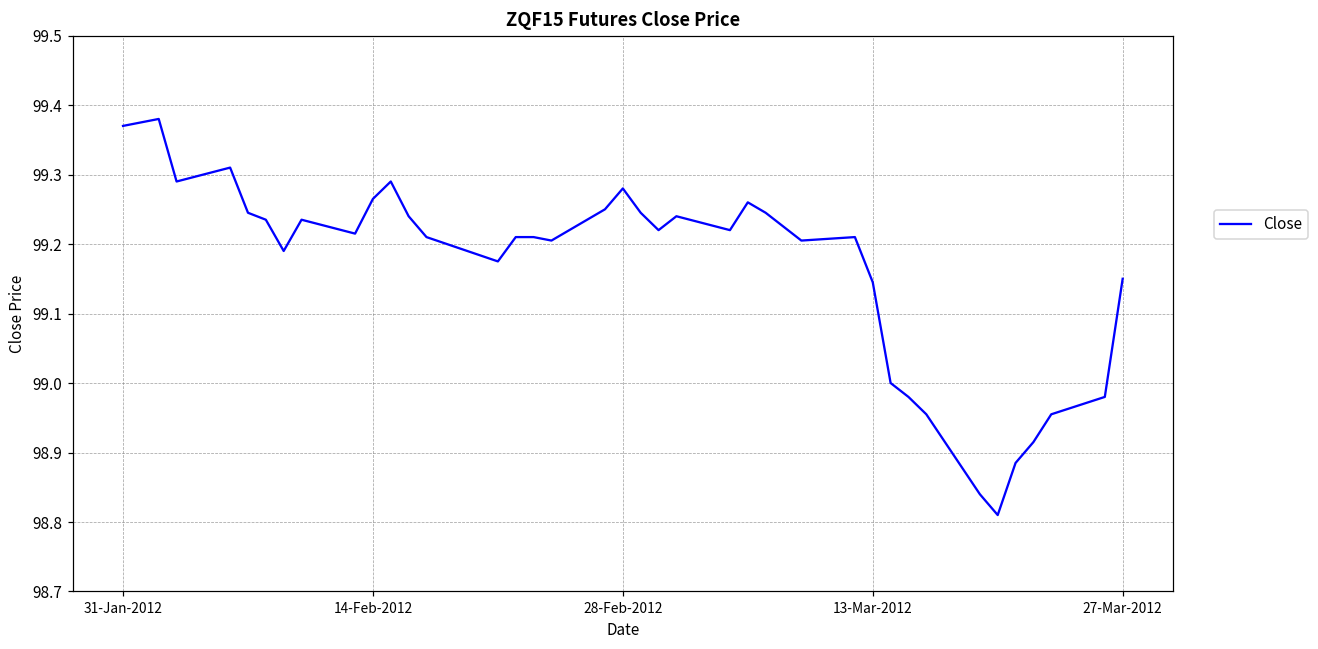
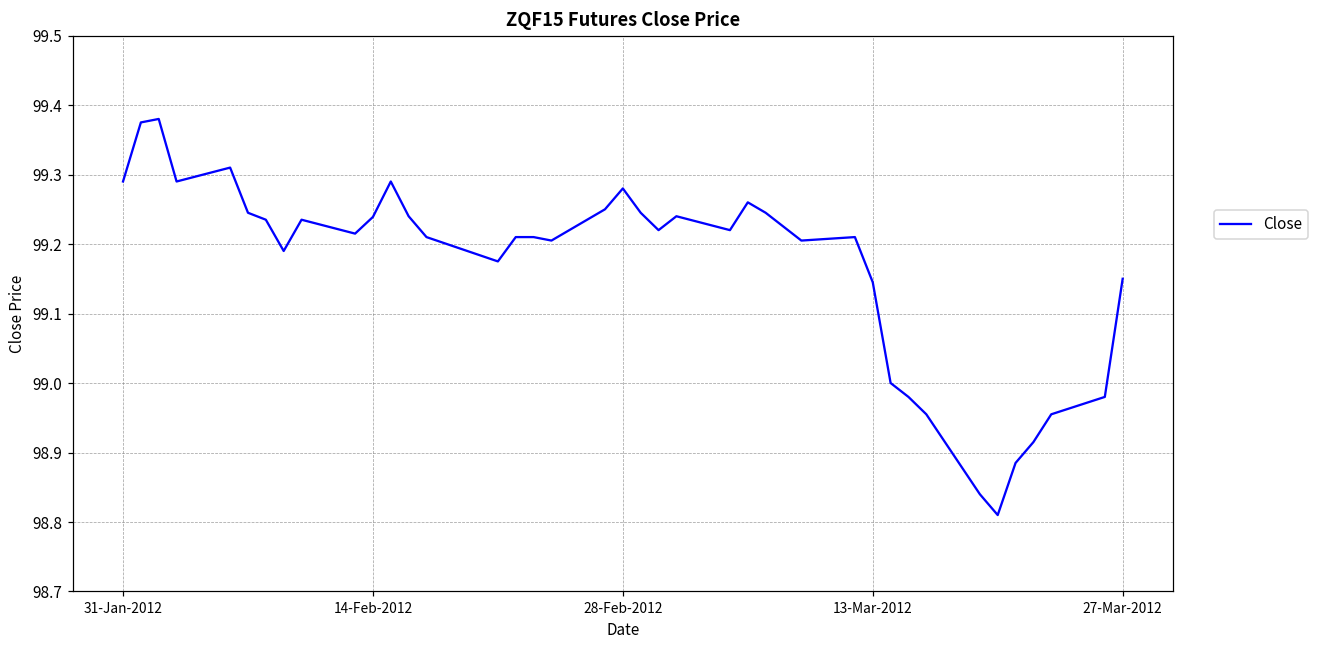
  {
-   "31-Jan-2012": 99.37,
-   "14-Feb-2012": 99.27,
+   "31-Jan-2012": 99.29,
+   "14-Feb-2012": 99.24,
    "28-Feb-2012": 99.28,
    "13-Mar-2012": 99.15,
    "27-Mar-2012": 99.15
  }
